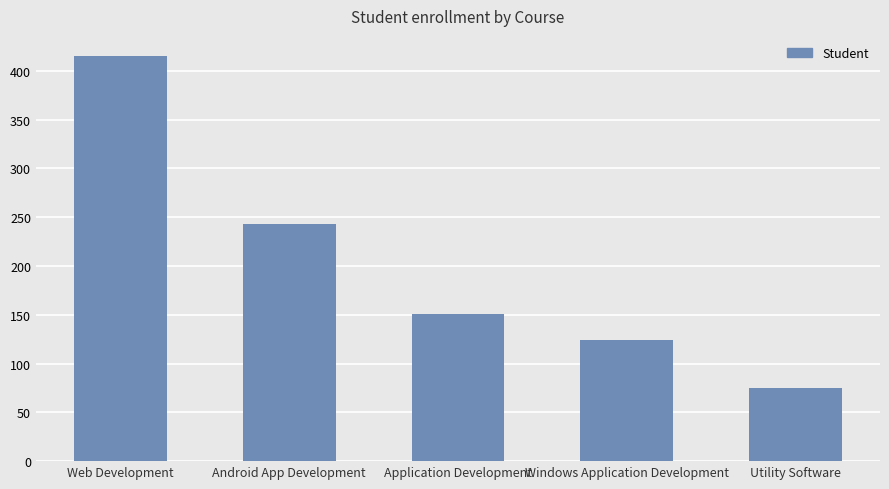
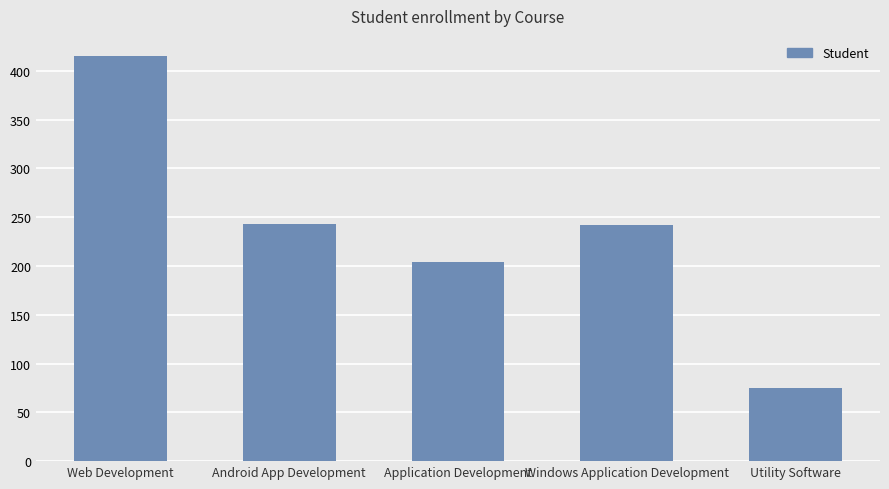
  {
    "Web Development": 420,
    "Android App Development": 240,
-   "Application Development": 150,
-   "Windows Application Development": 120,
+   "Application Development": 200,
+   "Windows Application Development": 240,
    "Utility Software": 80
  }
